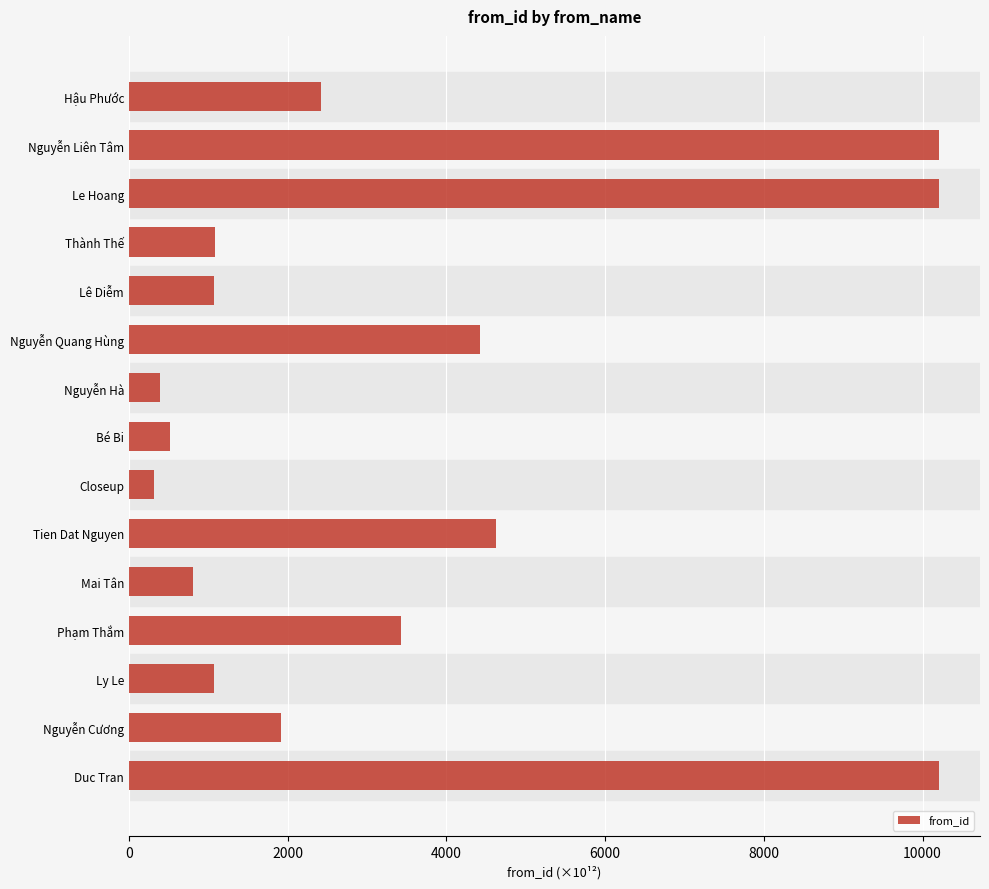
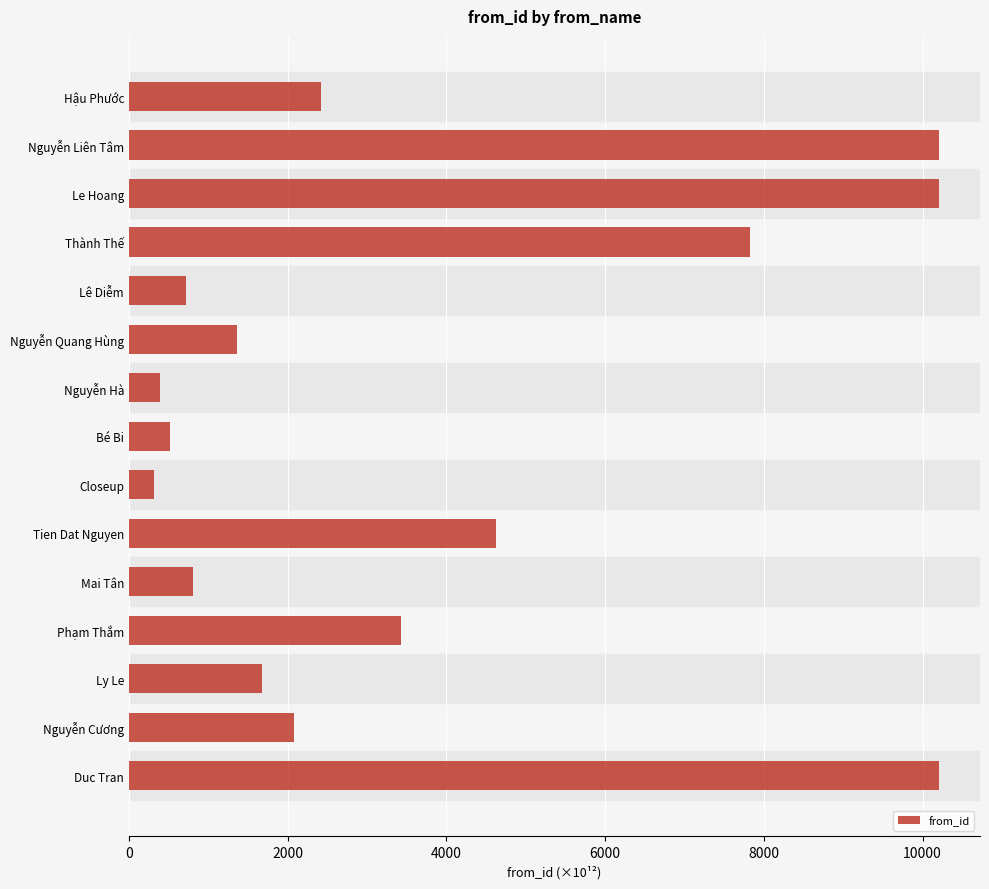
  {
    "Hậu Phước": 2400,
    "Nguyễn Liên Tâm": 10200,
    "Le Hoang": 10200,
-   "Thành Thế": 1100,
-   "Lê Diễm": 1100,
-   "Nguyễn Quang Hùng": 4400,
+   "Thành Thế": 7800,
+   "Lê Diễm": 700,
+   "Nguyễn Quang Hùng": 1400,
    "Nguyễn Hà": 400,
    "Bé Bi": 500,
    "Closeup": 300,
    "Tien Dat Nguyen": 4600,
    "Mai Tân": 800,
    "Phạm Thắm": 3400,
-   "Ly Le": 1100,
-   "Nguyễn Cương": 1900,
+   "Ly Le": 1700,
+   "Nguyễn Cương": 2100,
    "Duc Tran": 10200
  }
